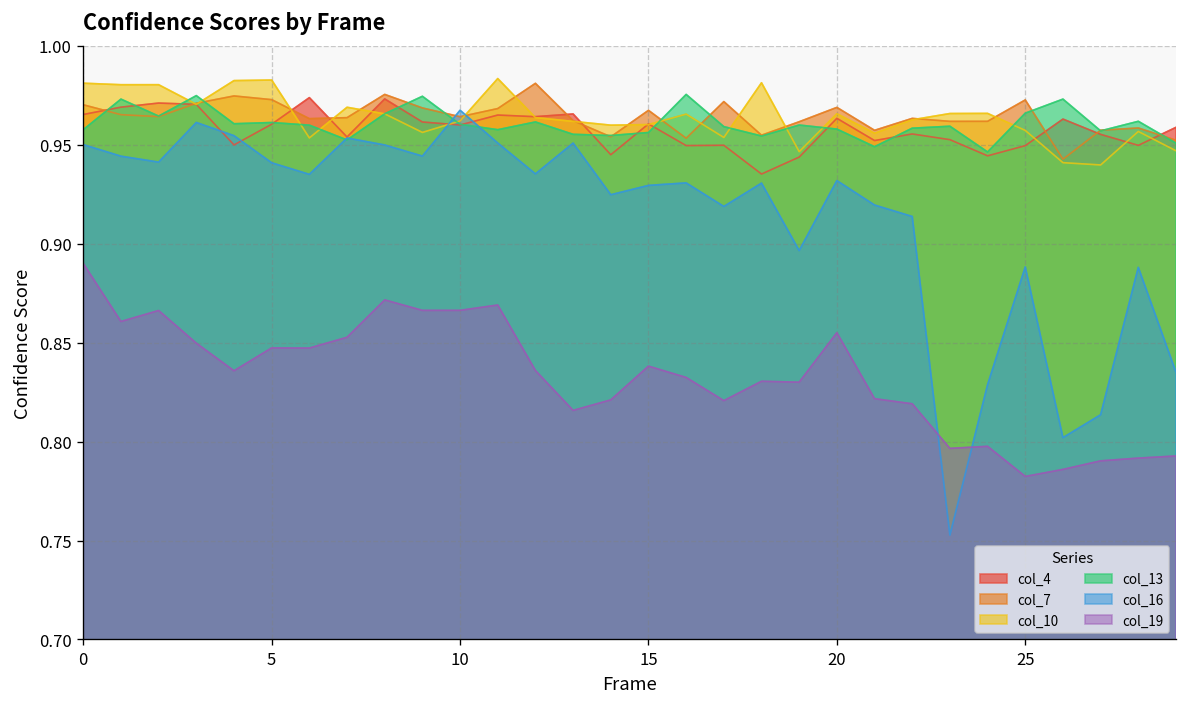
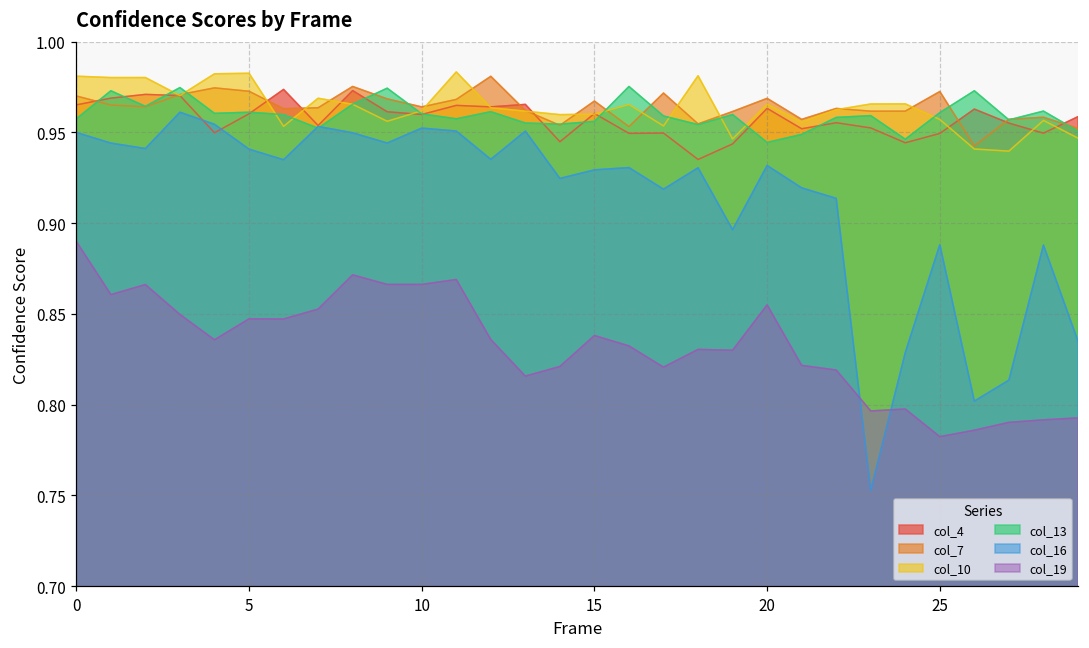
  {
    "col_10": {
      "0": 0.981,
      "5": 0.983,
      "10": 0.962,
      "20": 0.966,
      "25": 0.957
    },
    "col_13": {
      "0": 0.958,
      "15": 0.956,
-     "20": 0.958,
-     "25": 0.966
+     "20": 0.945,
+     "25": 0.961
    },
    "col_16": {
      "0": 0.950,
      "5": 0.941,
-     "10": 0.967,
+     "10": 0.952,
      "15": 0.929,
      "20": 0.932,
      "25": 0.888
    },
    "col_19": {
      "0": 0.890,
      "5": 0.847,
      "10": 0.866,
      "15": 0.838,
      "20": 0.855,
      "25": 0.782
    }
  }
